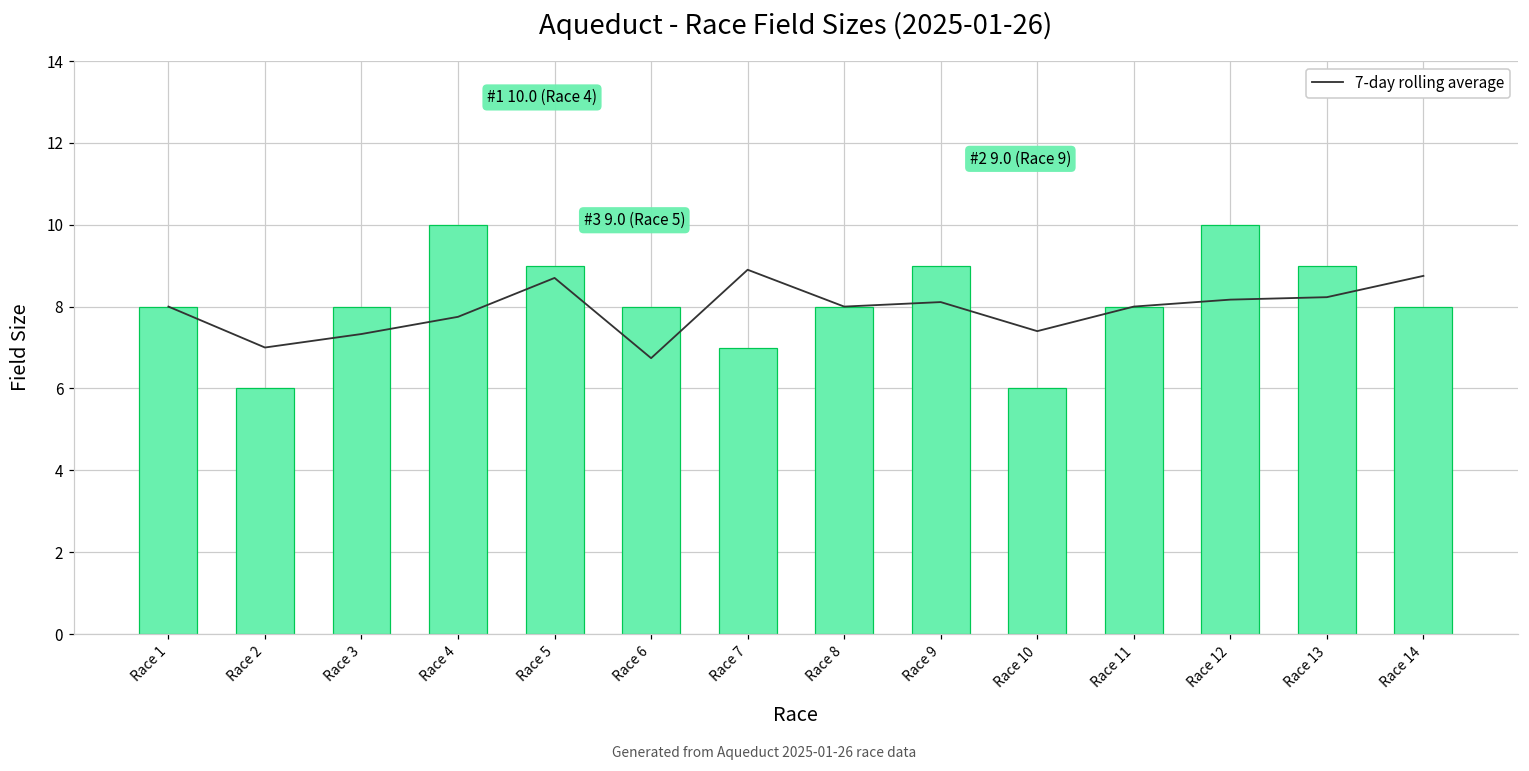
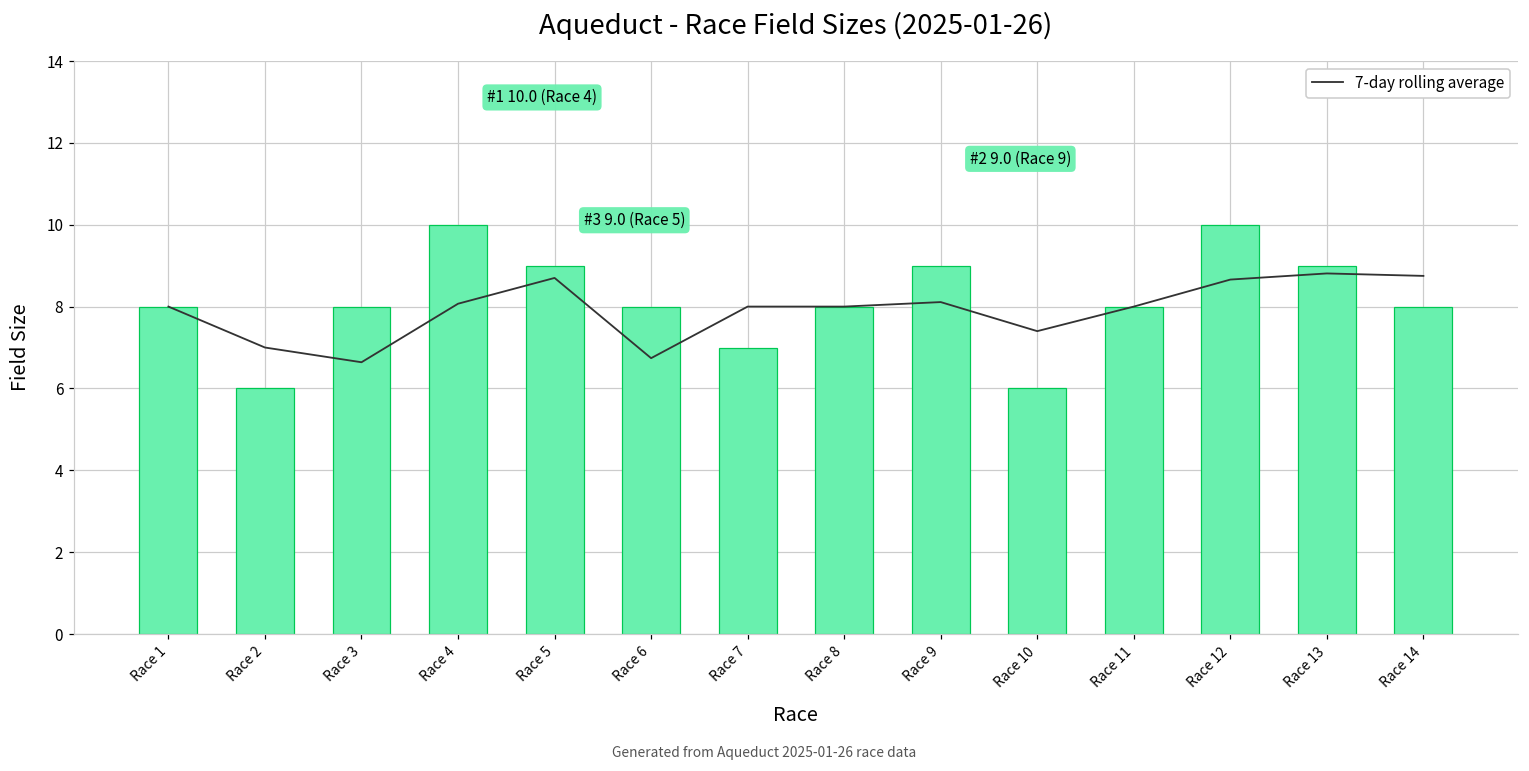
  {
    "7-day rolling average": {
      "Race 1": 8.0,
      "Race 2": 7.0,
-     "Race 3": 7.3,
-     "Race 4": 7.8,
+     "Race 3": 6.6,
+     "Race 4": 8.1,
      "Race 5": 8.7,
      "Race 6": 6.7,
-     "Race 7": 8.9,
+     "Race 7": 8.0,
      "Race 8": 8.0,
      "Race 9": 8.1,
      "Race 10": 7.4,
      "Race 11": 8.0,
-     "Race 12": 8.2,
-     "Race 13": 8.2,
+     "Race 12": 8.7,
+     "Race 13": 8.8,
      "Race 14": 8.8
    }
  }
